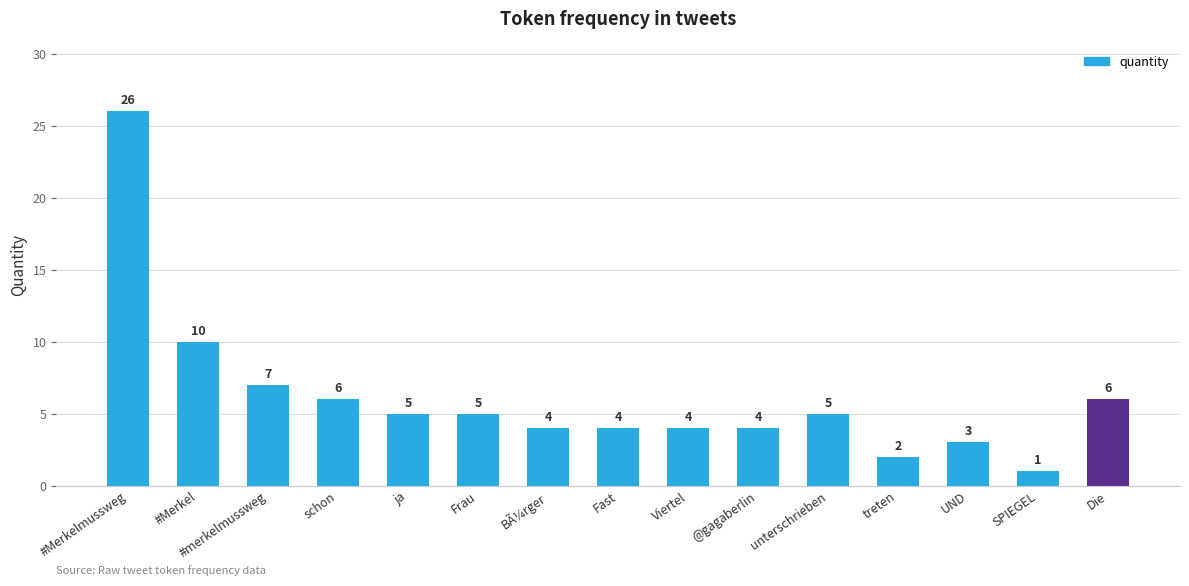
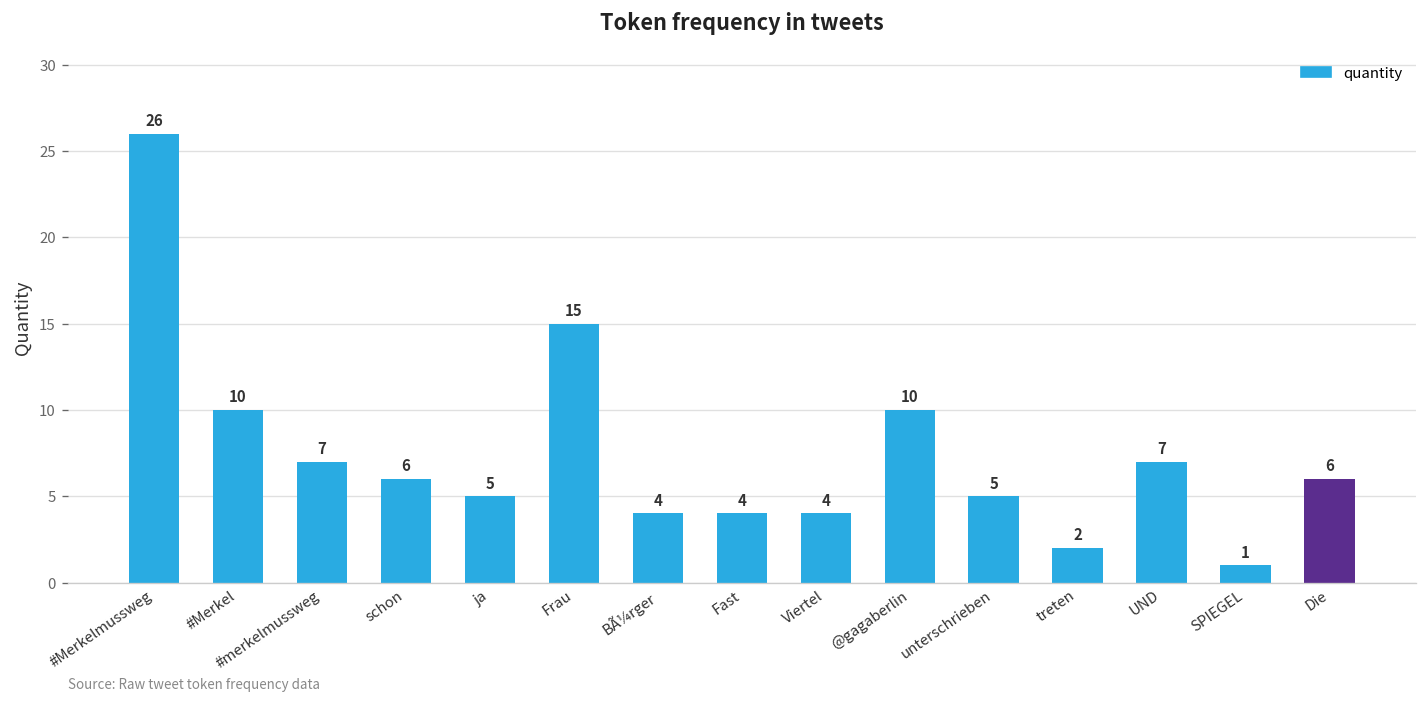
  {
    "#Merkelmussweg": 26,
    "#Merkel": 10,
    "#merkelmussweg": 7,
    "schon": 6,
    "ja": 5,
-   "Frau": 5,
+   "Frau": 15,
    "BÃ¼rger": 4,
    "Fast": 4,
    "Viertel": 4,
-   "@gagaberlin": 4,
+   "@gagaberlin": 10,
    "unterschrieben": 5,
    "treten": 2,
-   "UND": 3,
+   "UND": 7,
    "SPIEGEL": 1,
    "Die": 6
  }
